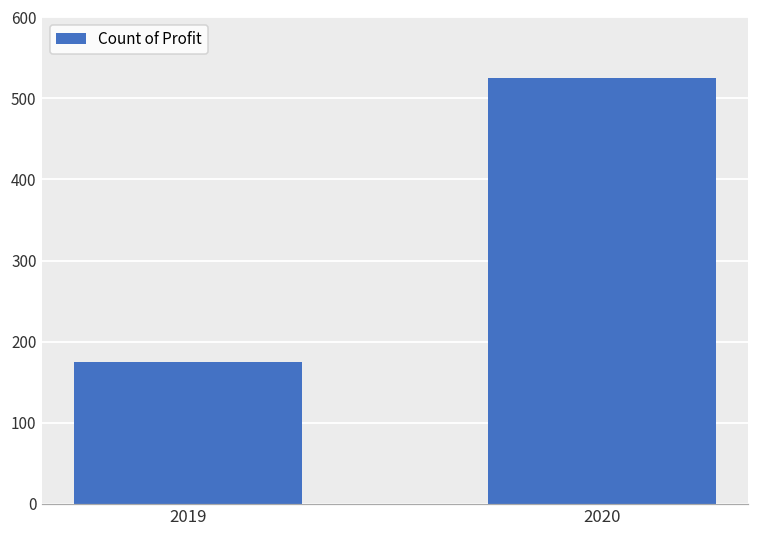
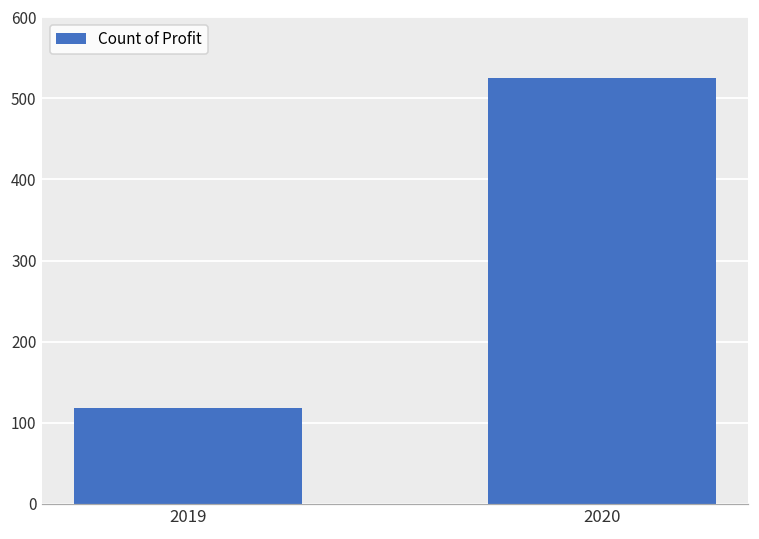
  {
-   "2019": 180,
+   "2019": 120,
    "2020": 530
  }
